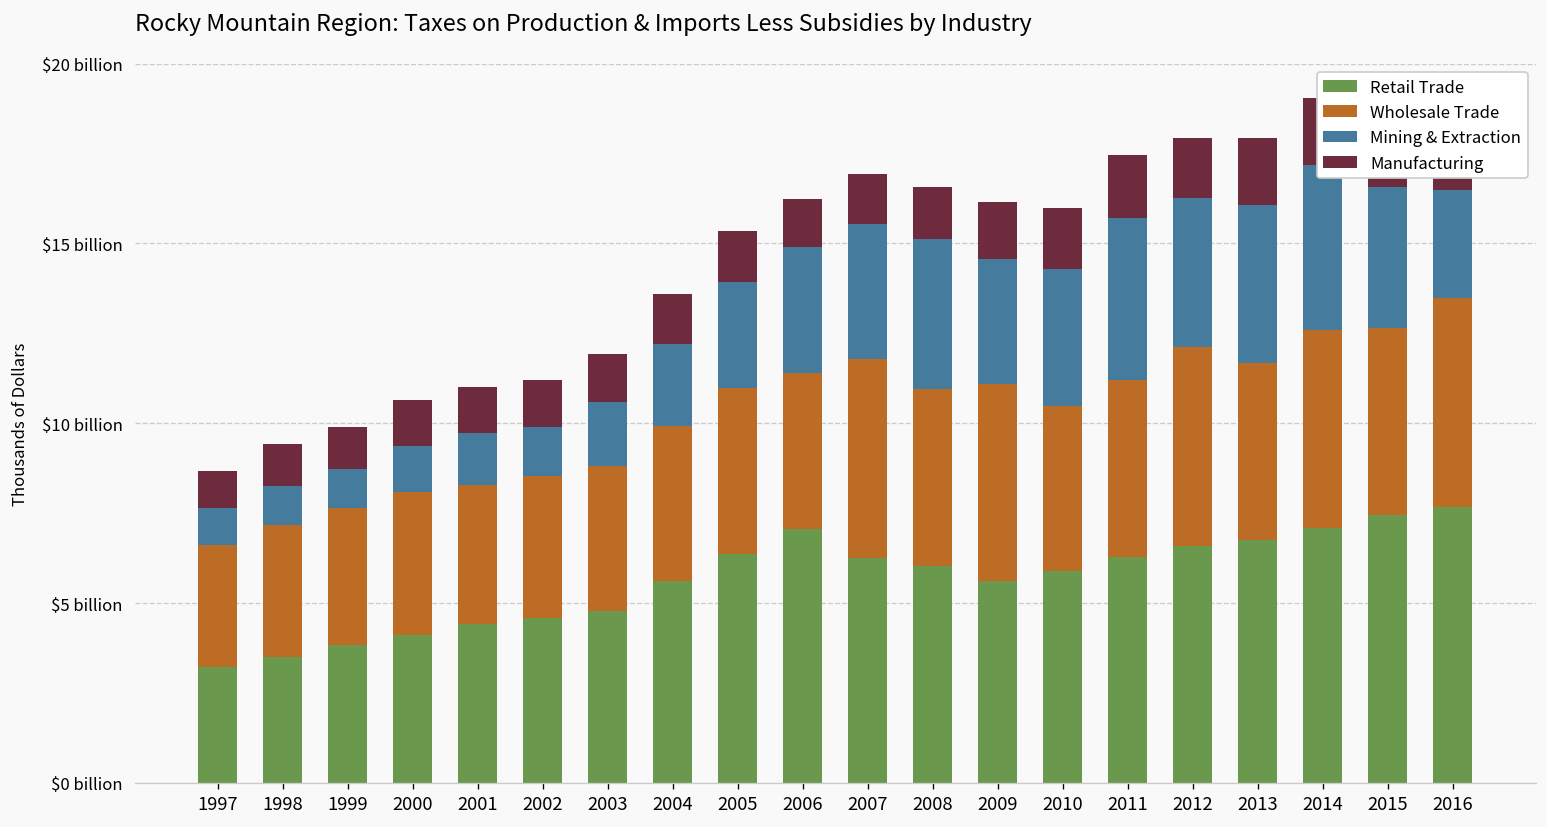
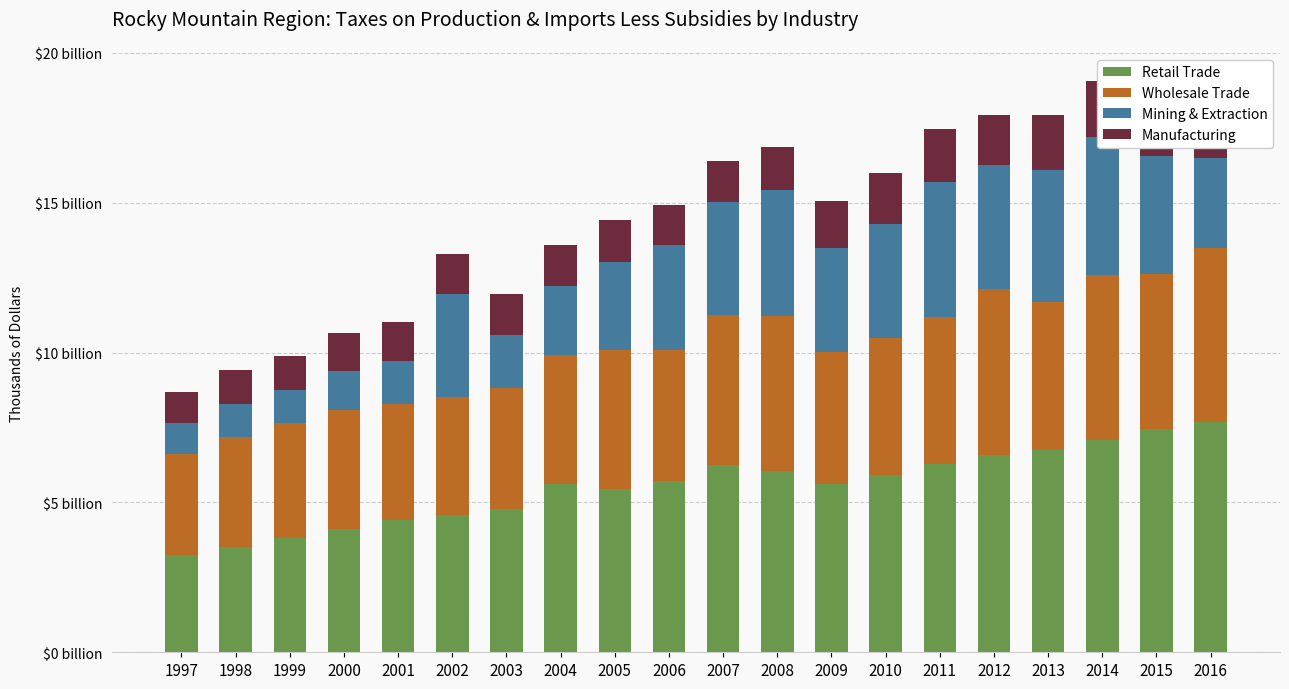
  {
    "Retail Trade": {
      "1997": "$3.2 billion",
      "1998": "$3.5 billion",
      "1999": "$3.8 billion",
      "2000": "$4.1 billion",
      "2001": "$4.4 billion",
      "2002": "$4.6 billion",
      "2003": "$4.8 billion",
      "2004": "$5.6 billion",
-     "2005": "$6.4 billion",
-     "2006": "$7.0 billion",
+     "2005": "$5.4 billion",
+     "2006": "$5.7 billion",
      "2007": "$6.3 billion",
      "2008": "$6.0 billion",
      "2009": "$5.6 billion",
      "2010": "$5.9 billion",
      "2011": "$6.3 billion",
      "2012": "$6.6 billion",
      "2013": "$6.8 billion",
      "2014": "$7.1 billion",
      "2015": "$7.5 billion",
      "2016": "$7.7 billion"
    },
    "Wholesale Trade": {
      "1997": "$3.4 billion",
      "1998": "$3.7 billion",
      "1999": "$3.8 billion",
      "2000": "$4.0 billion",
      "2001": "$3.9 billion",
      "2002": "$3.9 billion",
      "2003": "$4.0 billion",
      "2004": "$4.3 billion",
      "2005": "$4.6 billion",
      "2006": "$4.4 billion",
-     "2007": "$5.5 billion",
-     "2008": "$4.9 billion",
-     "2009": "$5.5 billion",
+     "2007": "$5.0 billion",
+     "2008": "$5.2 billion",
+     "2009": "$4.4 billion",
      "2010": "$4.6 billion",
      "2011": "$4.9 billion",
      "2012": "$5.5 billion",
      "2013": "$4.9 billion",
      "2014": "$5.5 billion",
      "2015": "$5.2 billion",
      "2016": "$5.8 billion"
    },
    "Mining & Extraction": {
      "1997": "$1.0 billion",
      "1998": "$1.1 billion",
      "1999": "$1.1 billion",
      "2000": "$1.3 billion",
      "2001": "$1.4 billion",
-     "2002": "$1.4 billion",
+     "2002": "$3.4 billion",
      "2003": "$1.8 billion",
      "2004": "$2.3 billion",
      "2005": "$2.9 billion",
      "2006": "$3.5 billion",
      "2007": "$3.8 billion",
      "2008": "$4.2 billion",
      "2009": "$3.5 billion",
      "2010": "$3.8 billion",
      "2011": "$4.5 billion",
      "2012": "$4.1 billion",
      "2013": "$4.4 billion",
      "2015": "$3.9 billion",
      "2016": "$3.0 billion"
    },
    "Manufacturing": {
      "1997": "$1.0 billion",
      "1998": "$1.2 billion",
      "1999": "$1.1 billion",
      "2000": "$1.3 billion",
      "2001": "$1.3 billion",
      "2002": "$1.3 billion",
      "2003": "$1.4 billion",
      "2004": "$1.4 billion",
      "2005": "$1.4 billion",
      "2006": "$1.3 billion",
      "2007": "$1.4 billion",
      "2008": "$1.4 billion",
      "2009": "$1.6 billion",
      "2010": "$1.7 billion",
      "2011": "$1.8 billion",
      "2012": "$1.7 billion",
      "2013": "$1.8 billion"
    }
  }
